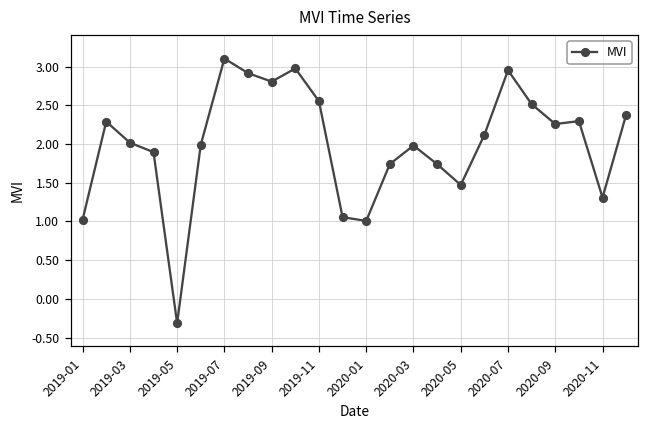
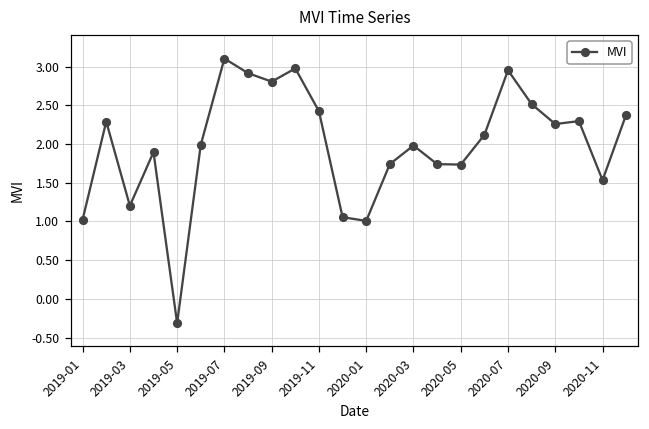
  {
    "2019-01": 1.0,
-   "2019-03": 2.0,
+   "2019-03": 1.2,
    "2019-05": -0.3,
    "2019-07": 3.1,
    "2019-09": 2.8,
-   "2019-11": 2.6,
+   "2019-11": 2.4,
    "2020-01": 1.0,
    "2020-03": 2.0,
-   "2020-05": 1.5,
+   "2020-05": 1.7,
    "2020-07": 3.0,
    "2020-09": 2.3,
-   "2020-11": 1.3
+   "2020-11": 1.5
  }
